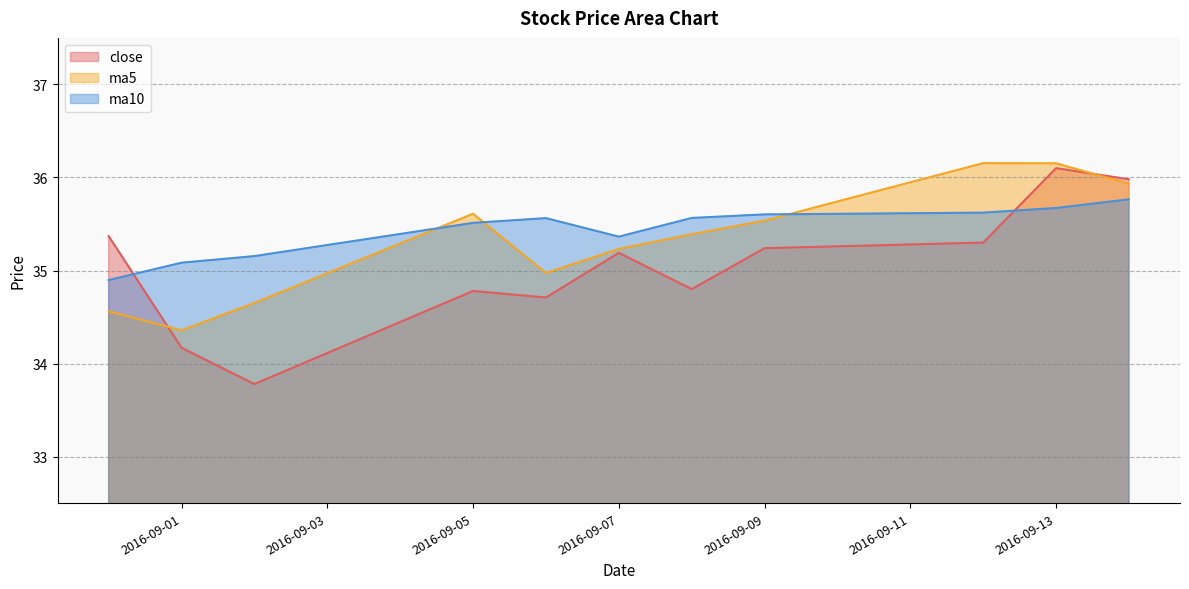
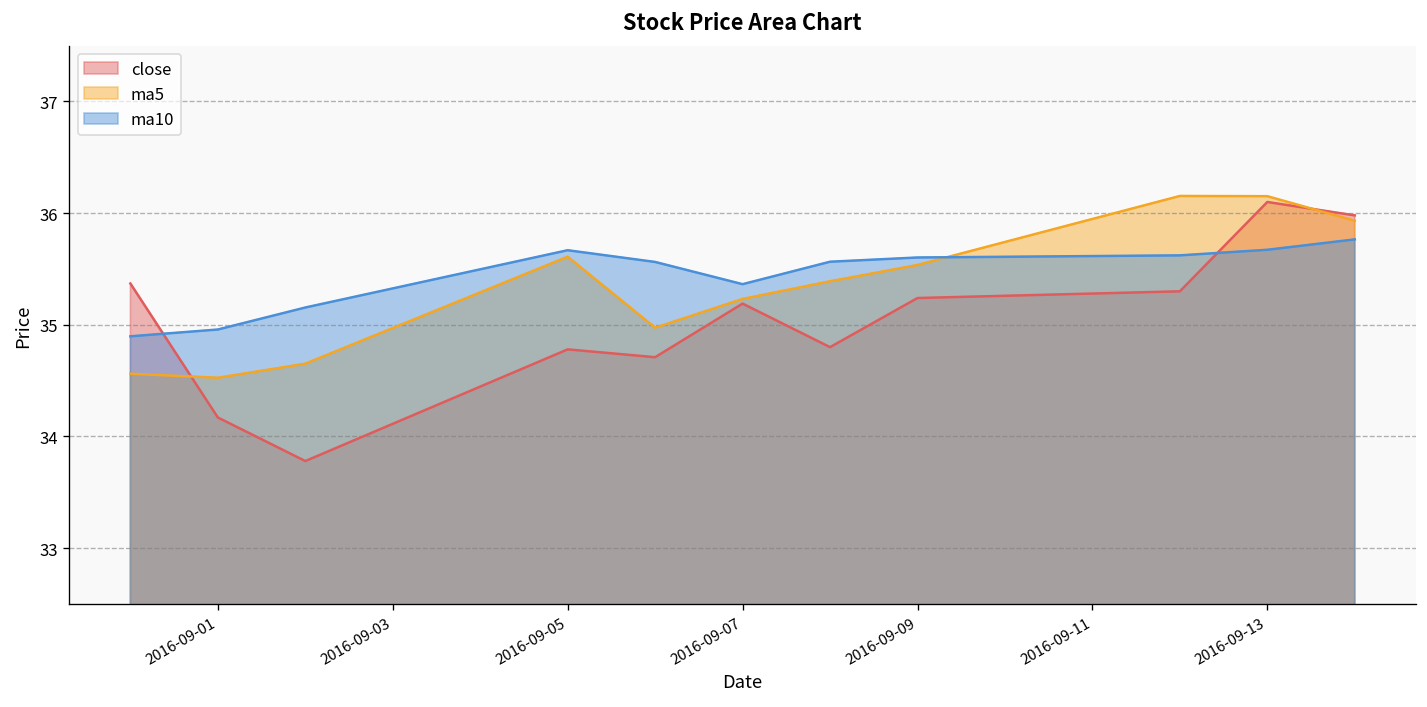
  {
    "close": {
      "2016-09-01": 34.2,
      "2016-09-05": 34.8,
      "2016-09-07": 35.2,
      "2016-09-09": 35.2,
      "2016-09-13": 36.1
    },
    "ma5": {
-     "2016-09-01": 34.4,
+     "2016-09-01": 34.5,
      "2016-09-05": 35.6,
      "2016-09-07": 35.2,
      "2016-09-09": 35.5,
      "2016-09-13": 36.2
    },
    "ma10": {
-     "2016-09-01": 35.1,
-     "2016-09-05": 35.5,
+     "2016-09-01": 35.0,
+     "2016-09-05": 35.7,
      "2016-09-07": 35.4,
      "2016-09-09": 35.6,
      "2016-09-13": 35.7
    }
  }
